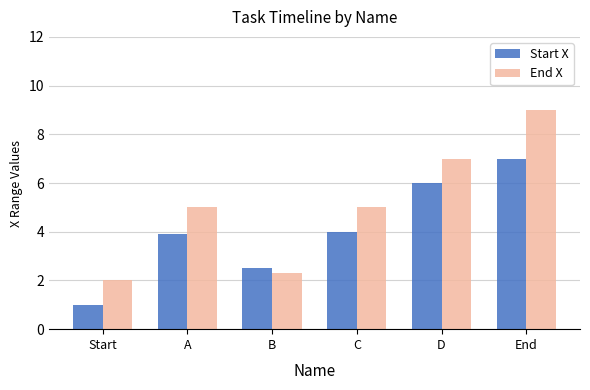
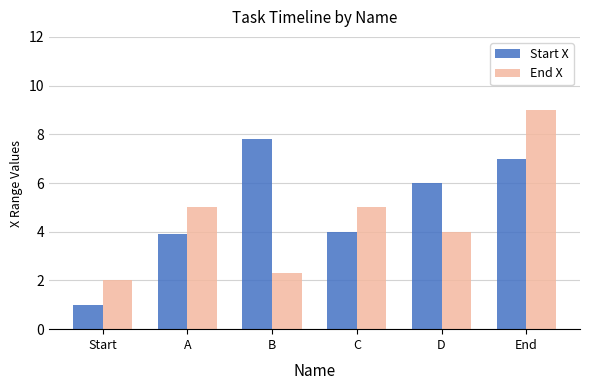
  {
    "Start X": {
      "Start": 1.0,
      "A": 3.9,
-     "B": 2.5,
+     "B": 7.8,
      "C": 4.0,
      "D": 6.0,
      "End": 7.0
    },
    "End X": {
      "Start": 2,
      "A": 5,
      "B": 2.3,
      "C": 5,
-     "D": 7,
+     "D": 4,
      "End": 9
    }
  }
